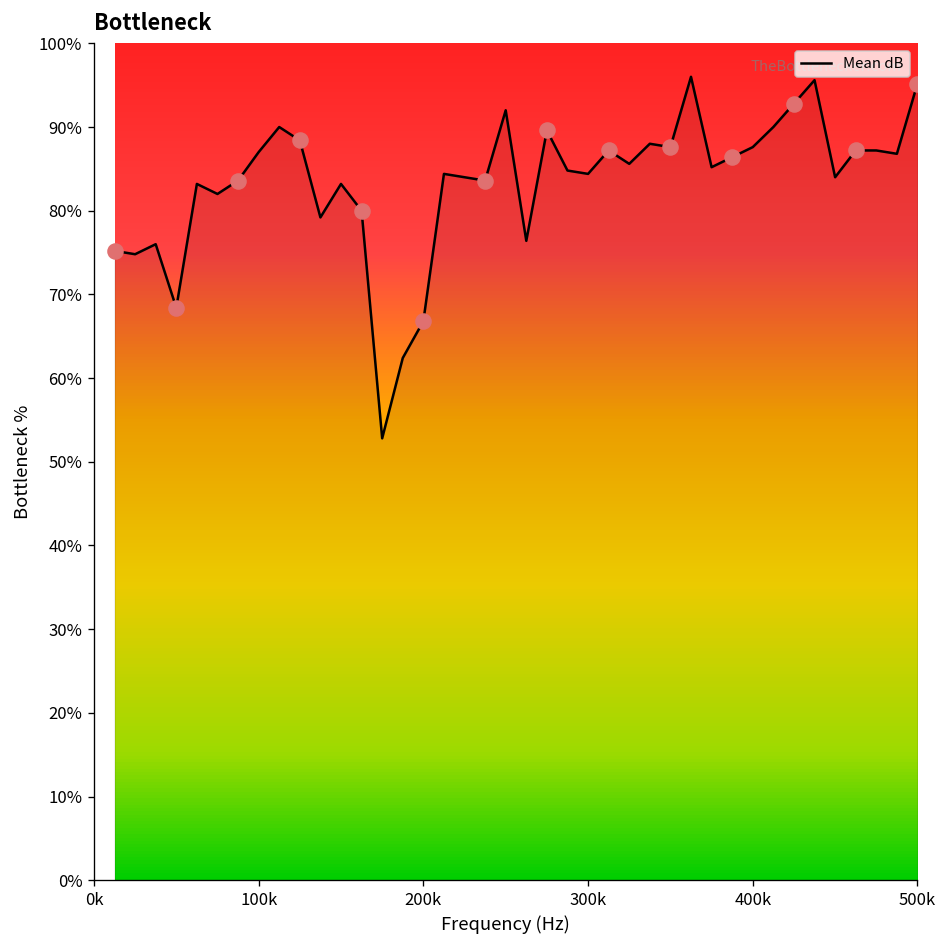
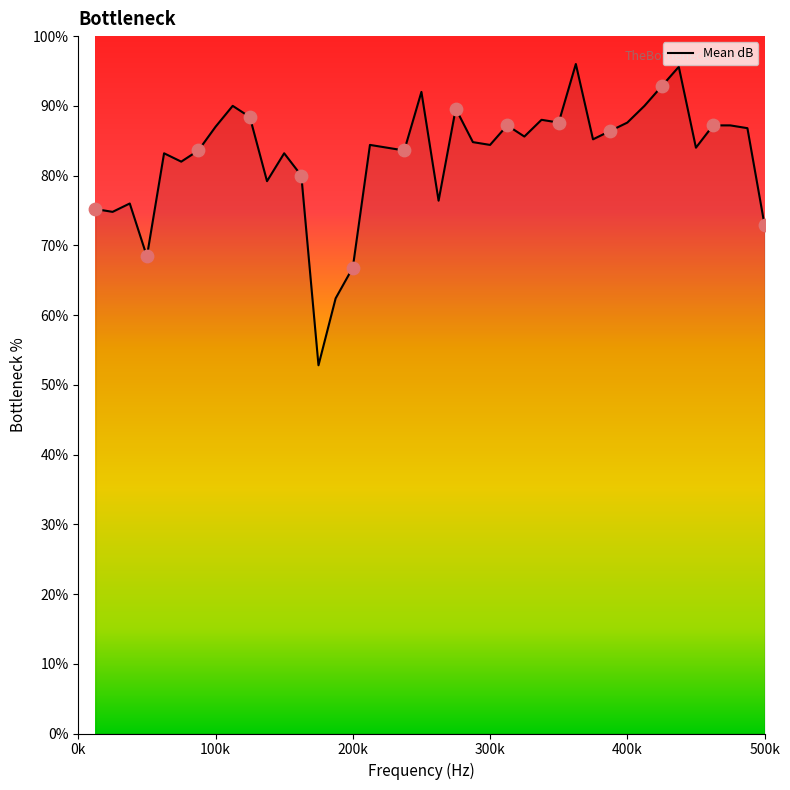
  {
    "Mean dB": {
      "100k": "87%",
      "300k": "84%",
      "400k": "88%",
-     "500k": "95%"
+     "500k": "73%"
    }
  }
